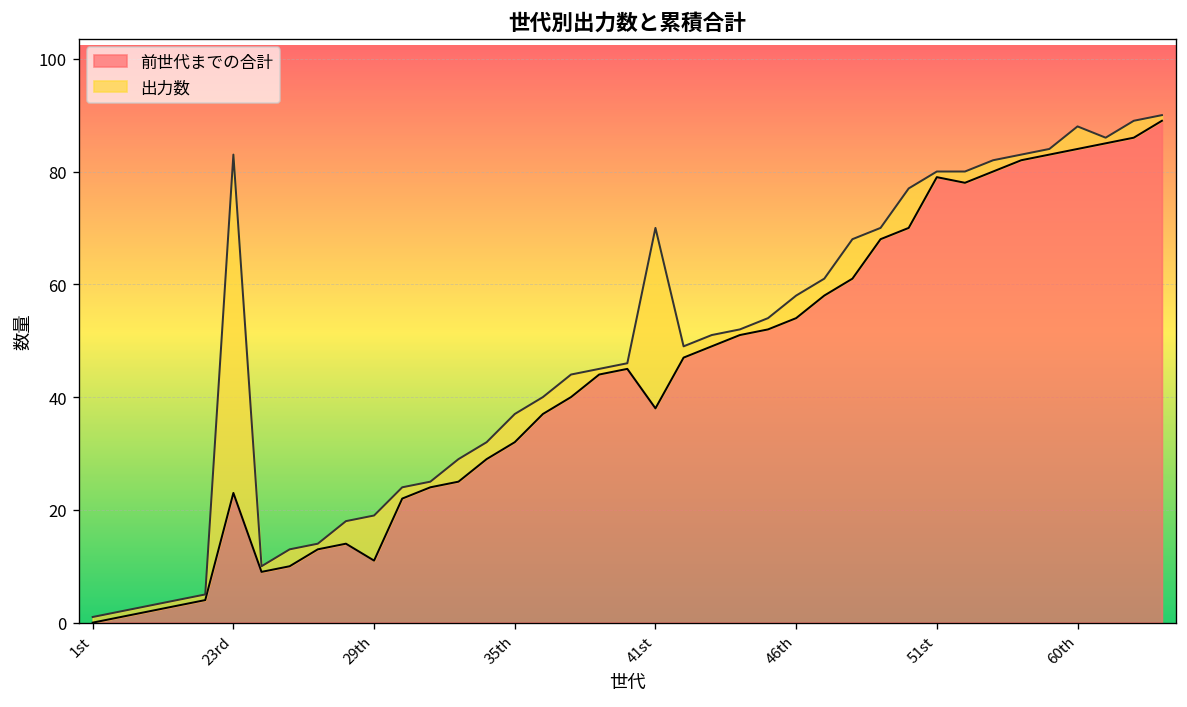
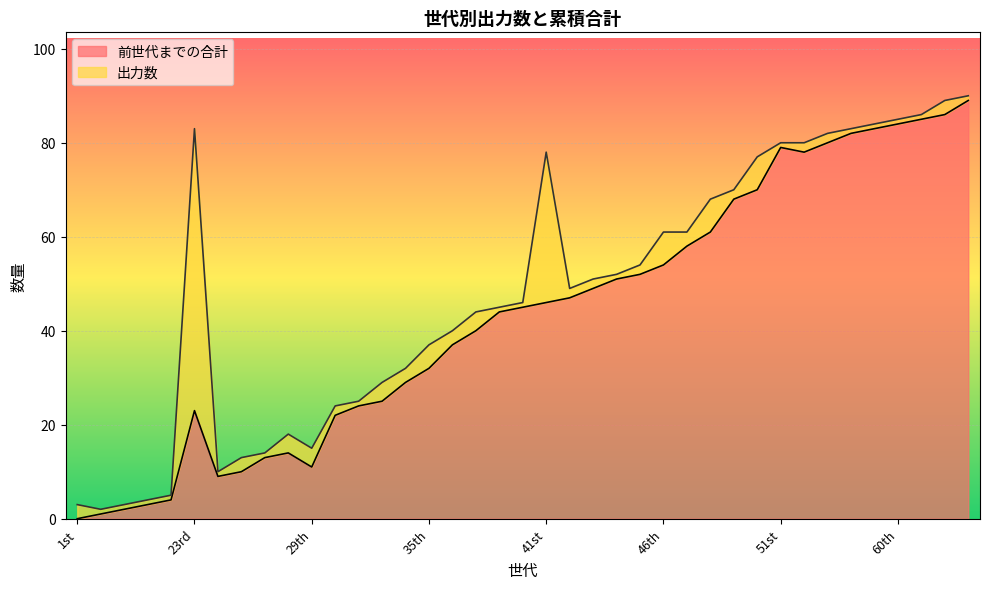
  {
    "前世代までの合計": {
      "1st": 0,
      "23rd": 23,
      "29th": 11,
      "35th": 32,
-     "41st": 38,
+     "41st": 46,
      "46th": 54,
      "51st": 79,
      "60th": 84
    },
    "出力数": {
-     "1st": 1,
+     "1st": 3,
      "23rd": 60,
-     "29th": 8,
+     "29th": 4,
      "35th": 5,
      "41st": 32,
-     "46th": 4,
+     "46th": 7,
      "51st": 1,
-     "60th": 4
+     "60th": 1
    }
  }
